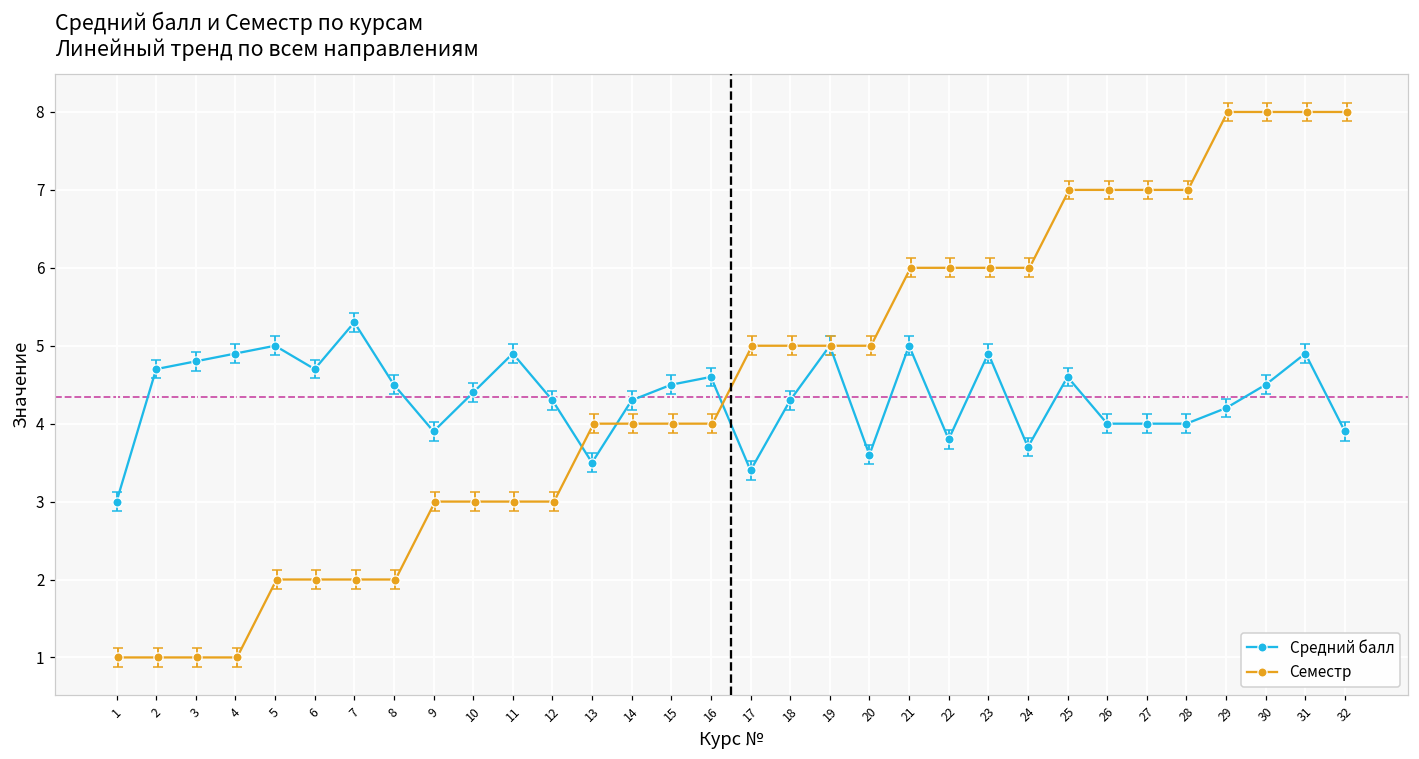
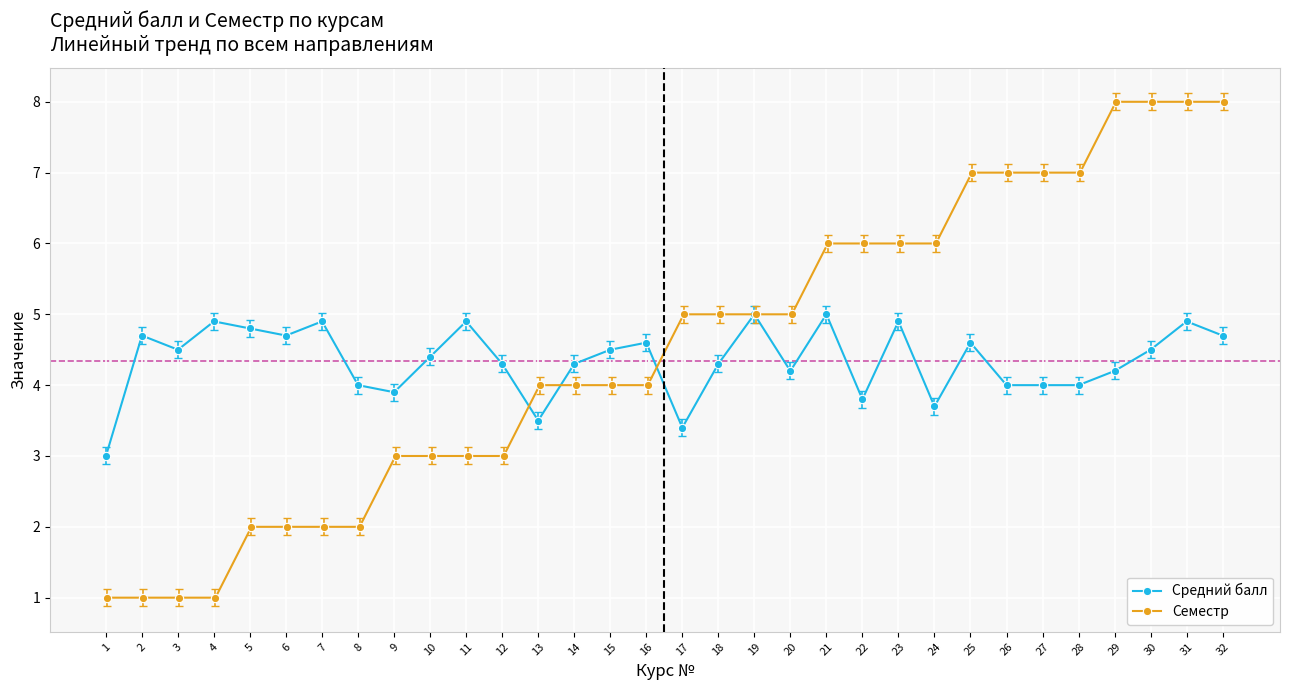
  {
    "Средний балл": {
      "1": 3.0,
      "2": 4.7,
-     "3": 4.8,
+     "3": 4.5,
      "4": 4.9,
-     "5": 5.0,
+     "5": 4.8,
      "6": 4.7,
-     "7": 5.3,
-     "8": 4.5,
+     "7": 4.9,
+     "8": 4.0,
      "9": 3.9,
      "10": 4.4,
      "11": 4.9,
      "12": 4.3,
      "13": 3.5,
      "14": 4.3,
      "15": 4.5,
      "16": 4.6,
      "17": 3.4,
      "18": 4.3,
-     "20": 3.6,
+     "20": 4.2,
      "21": 5.0,
      "22": 3.8,
      "23": 4.9,
      "24": 3.7,
      "25": 4.6,
      "26": 4.0,
      "27": 4.0,
      "28": 4.0,
      "29": 4.2,
      "30": 4.5,
      "31": 4.9,
-     "32": 3.9
+     "32": 4.7
    }
  }
